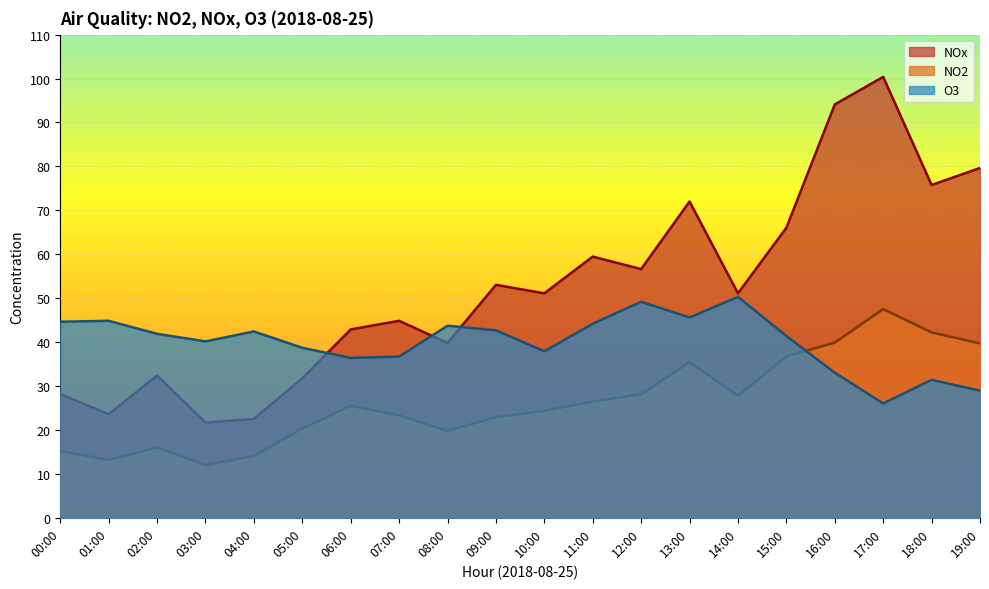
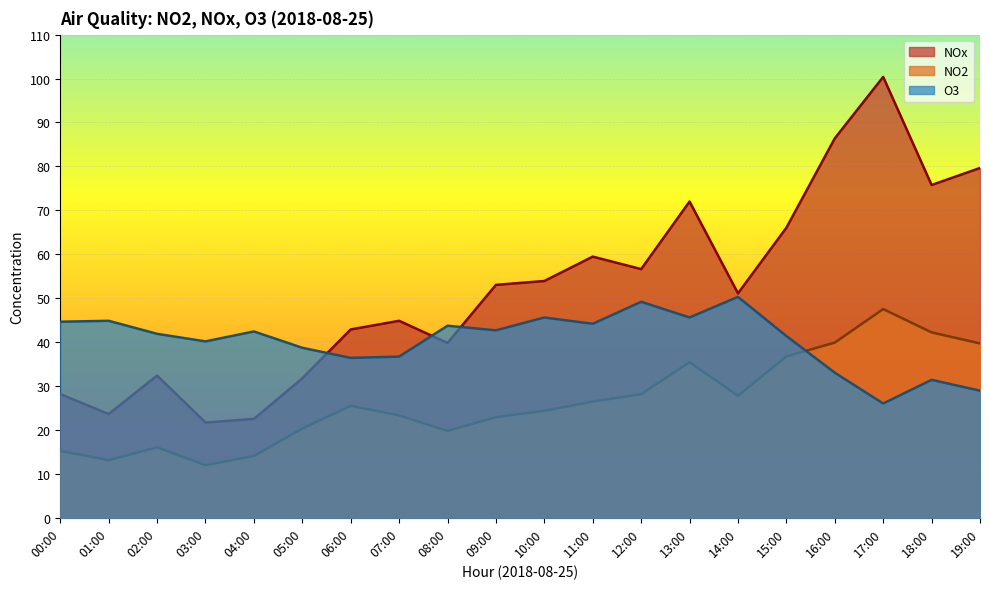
  {
    "NOx": {
      "00:00": 28,
      "01:00": 24,
      "02:00": 32,
      "03:00": 22,
      "04:00": 23,
      "05:00": 32,
      "06:00": 43,
      "07:00": 45,
      "08:00": 40,
      "09:00": 53,
-     "10:00": 51,
+     "10:00": 54,
      "11:00": 59,
      "12:00": 57,
      "13:00": 72,
      "14:00": 51,
      "15:00": 66,
-     "16:00": 94,
+     "16:00": 86,
      "17:00": 100,
      "18:00": 76,
      "19:00": 80
    },
    "NO2": {
      "00:00": 15,
      "01:00": 13,
      "02:00": 16,
      "03:00": 12,
      "04:00": 14,
      "05:00": 20,
      "06:00": 25,
      "07:00": 23,
      "08:00": 20,
      "09:00": 23,
      "10:00": 24,
      "11:00": 26,
      "12:00": 28,
      "13:00": 35,
      "14:00": 28,
      "15:00": 37,
      "16:00": 40,
      "17:00": 48,
      "18:00": 42,
      "19:00": 40
    },
    "O3": {
      "00:00": 45,
      "01:00": 45,
      "02:00": 42,
      "03:00": 40,
      "04:00": 42,
      "05:00": 39,
      "06:00": 36,
      "07:00": 37,
      "08:00": 44,
      "09:00": 43,
-     "10:00": 38,
+     "10:00": 46,
      "11:00": 44,
      "12:00": 49,
      "13:00": 46,
      "14:00": 50,
      "15:00": 41,
      "16:00": 33,
      "17:00": 26,
      "18:00": 31,
      "19:00": 29
    }
  }
